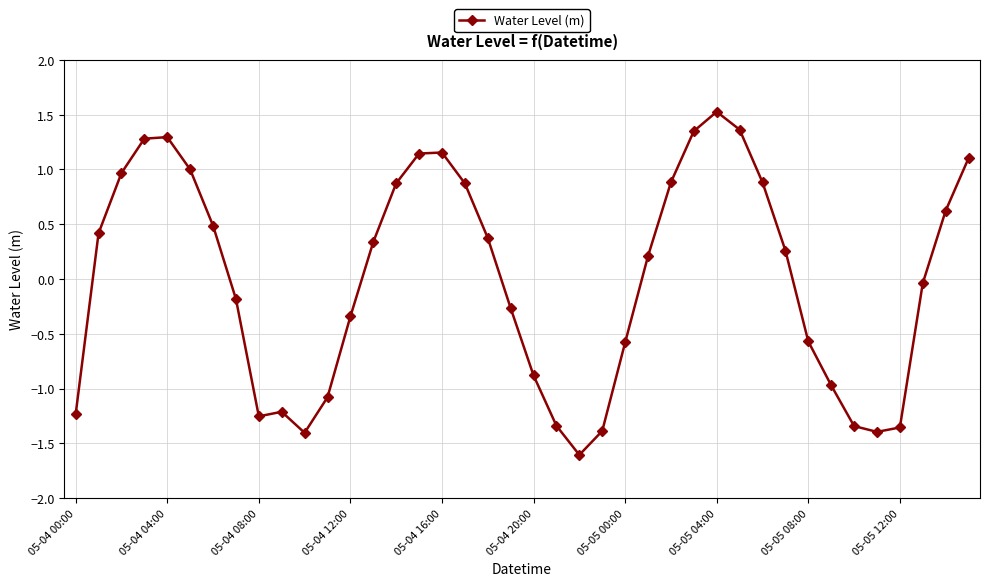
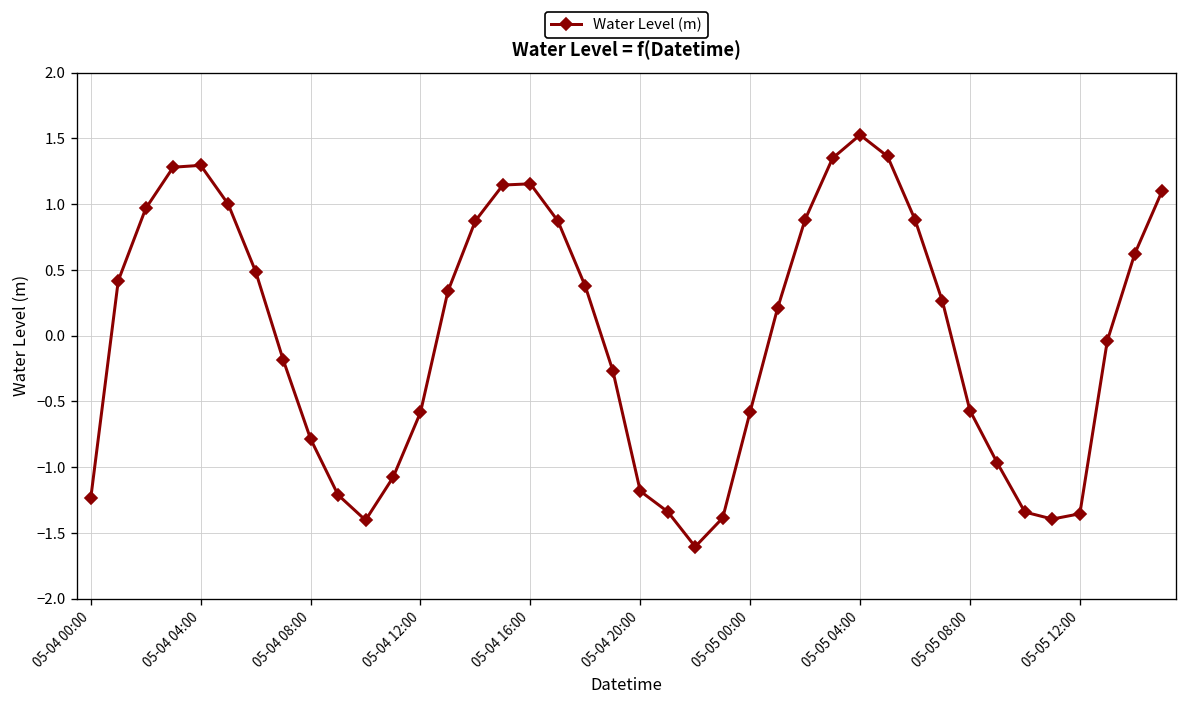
  {
    "05-04 00:00": -1.23,
    "05-04 04:00": 1.29,
-   "05-04 08:00": -1.25,
-   "05-04 12:00": -0.34,
+   "05-04 08:00": -0.79,
+   "05-04 12:00": -0.58,
    "05-04 16:00": 1.15,
-   "05-04 20:00": -0.88,
+   "05-04 20:00": -1.18,
    "05-05 00:00": -0.58,
    "05-05 04:00": 1.53,
    "05-05 08:00": -0.57,
    "05-05 12:00": -1.36
  }
